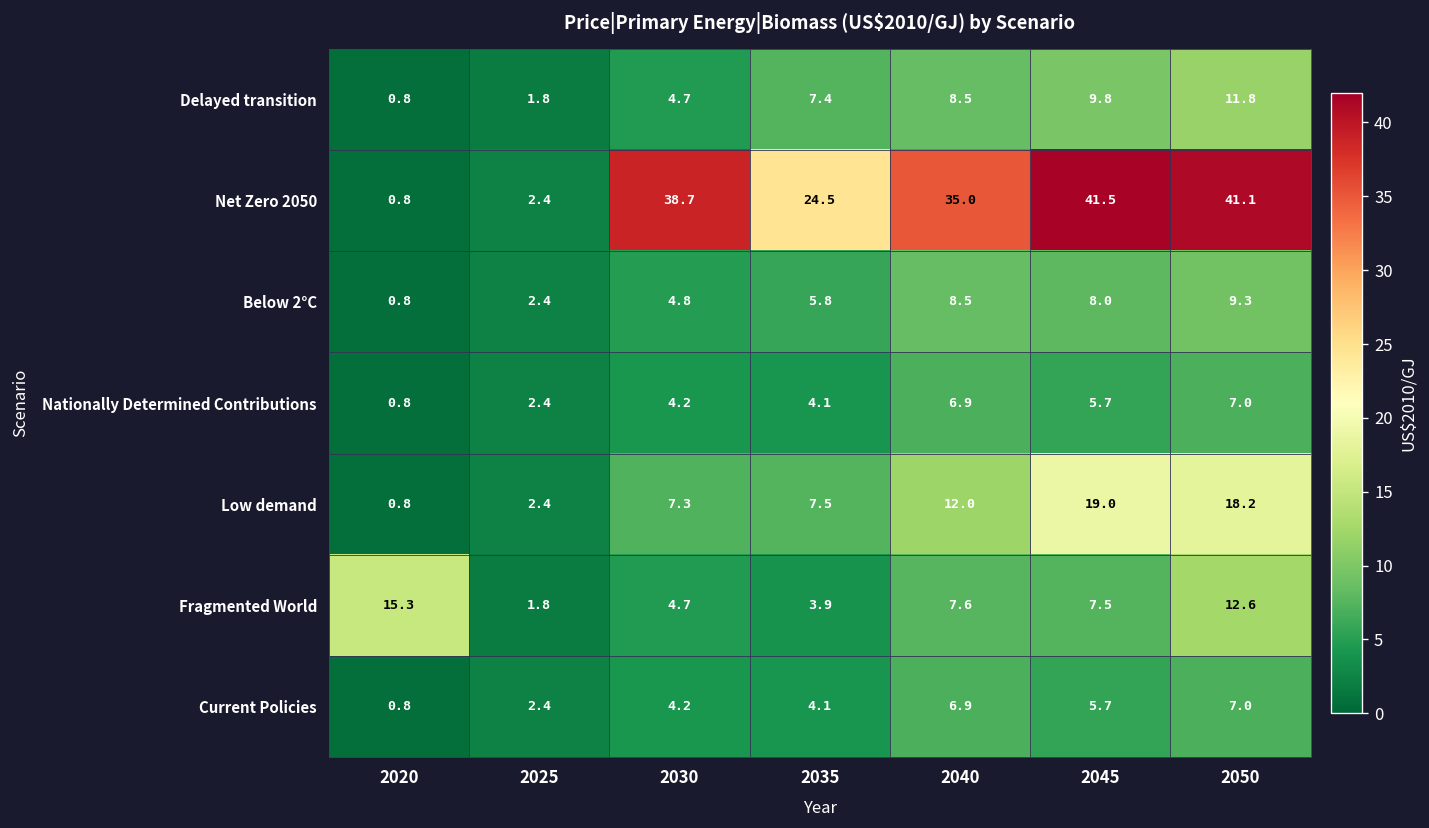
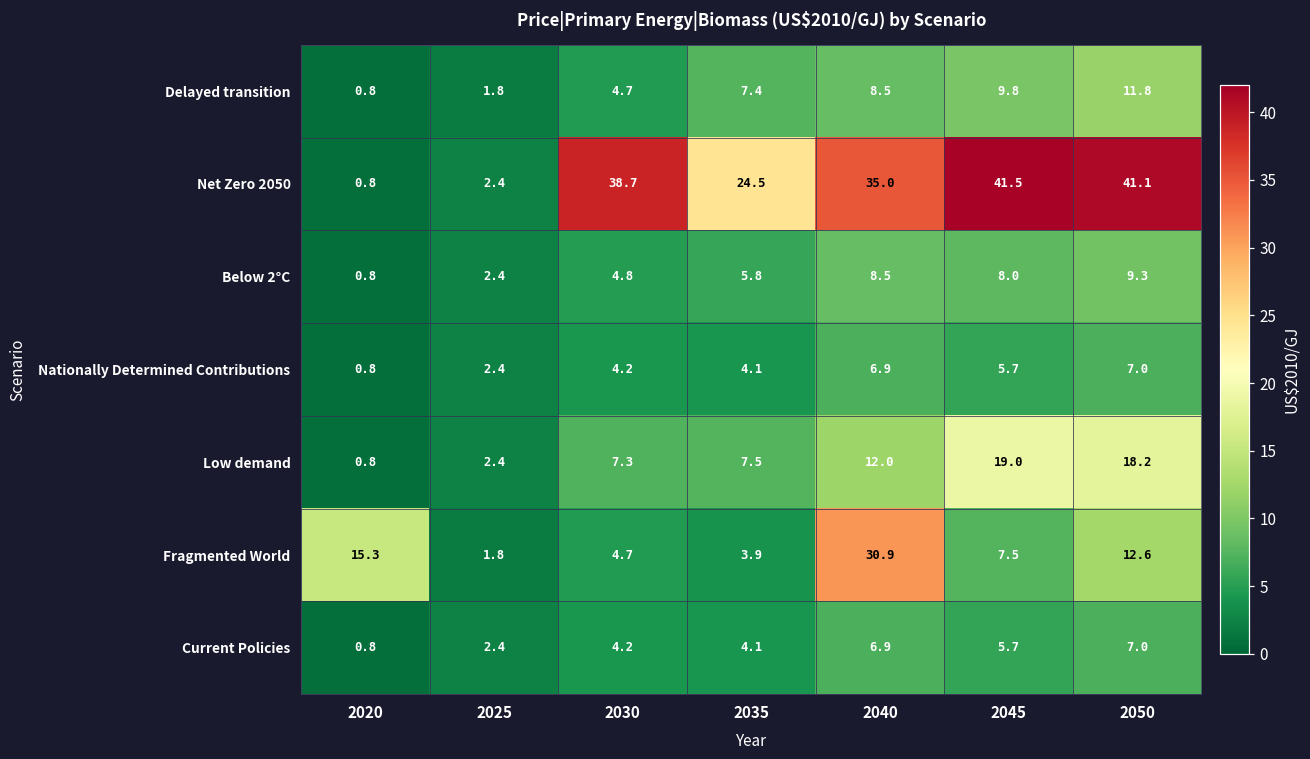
  {
    "Delayed transition": {
      "2020": 0.8,
      "2025": 1.8,
      "2030": 4.7,
      "2035": 7.4,
      "2040": 8.5,
      "2045": 9.8,
      "2050": 11.8
    },
    "Net Zero 2050": {
      "2020": 0.8,
      "2025": 2.4,
      "2030": 38.7,
      "2035": 24.5,
      "2040": 35.0,
      "2045": 41.5,
      "2050": 41.1
    },
    "Below 2°C": {
      "2020": 0.8,
      "2025": 2.4,
      "2030": 4.8,
      "2035": 5.8,
      "2040": 8.5,
      "2045": 8.0,
      "2050": 9.3
    },
    "Nationally Determined Contributions": {
      "2020": 0.8,
      "2025": 2.4,
      "2030": 4.2,
      "2035": 4.1,
      "2040": 6.9,
      "2045": 5.7,
      "2050": 7.0
    },
    "Low demand": {
      "2020": 0.8,
      "2025": 2.4,
      "2030": 7.3,
      "2035": 7.5,
      "2040": 12.0,
      "2045": 19.0,
      "2050": 18.2
    },
    "Fragmented World": {
      "2020": 15.3,
      "2025": 1.8,
      "2030": 4.7,
      "2035": 3.9,
-     "2040": 7.6,
+     "2040": 30.9,
      "2045": 7.5,
      "2050": 12.6
    },
    "Current Policies": {
      "2020": 0.8,
      "2025": 2.4,
      "2030": 4.2,
      "2035": 4.1,
      "2040": 6.9,
      "2045": 5.7,
      "2050": 7.0
    }
  }
